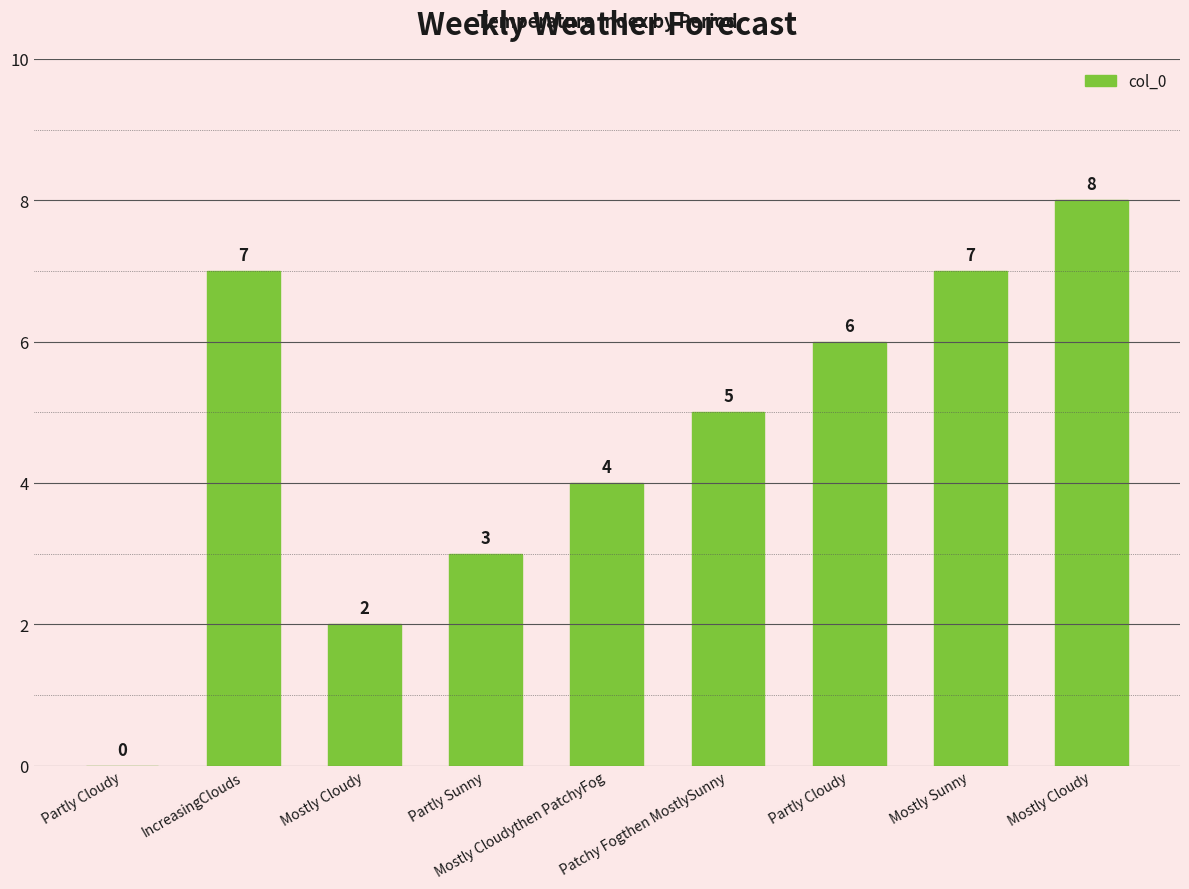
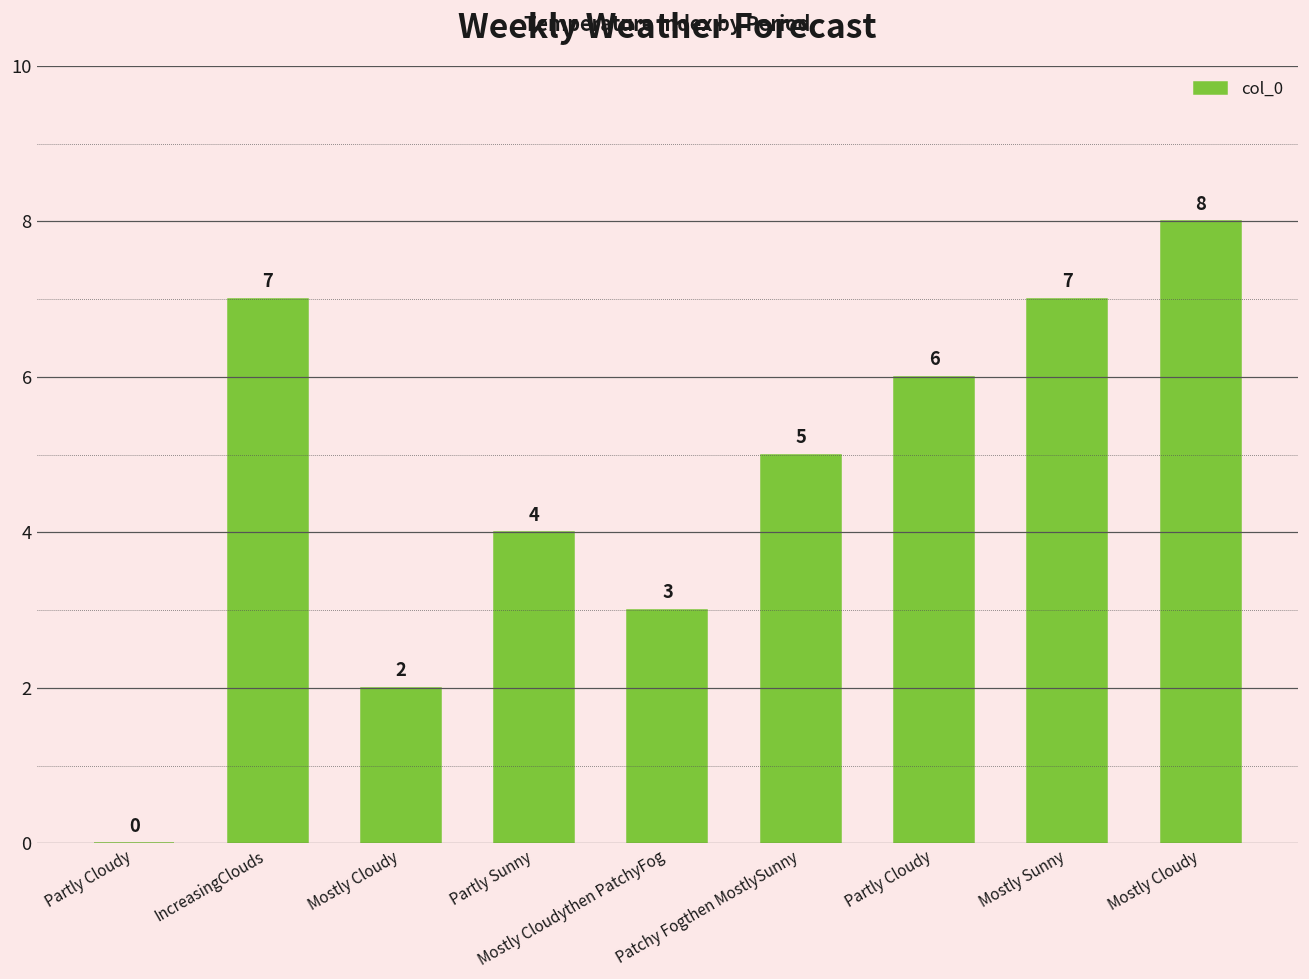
  {
    "IncreasingClouds": 7,
-   "Partly Sunny": 3,
-   "Mostly Cloudythen PatchyFog": 4,
+   "Partly Sunny": 4,
+   "Mostly Cloudythen PatchyFog": 3,
    "Patchy Fogthen MostlySunny": 5,
    "Mostly Sunny": 7
  }
